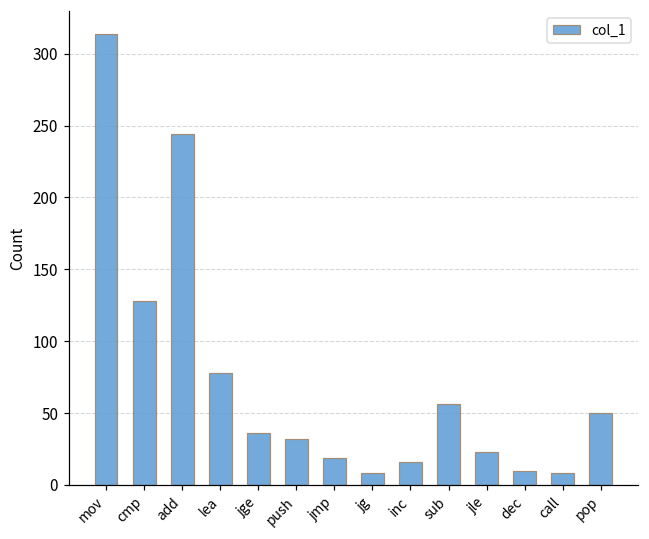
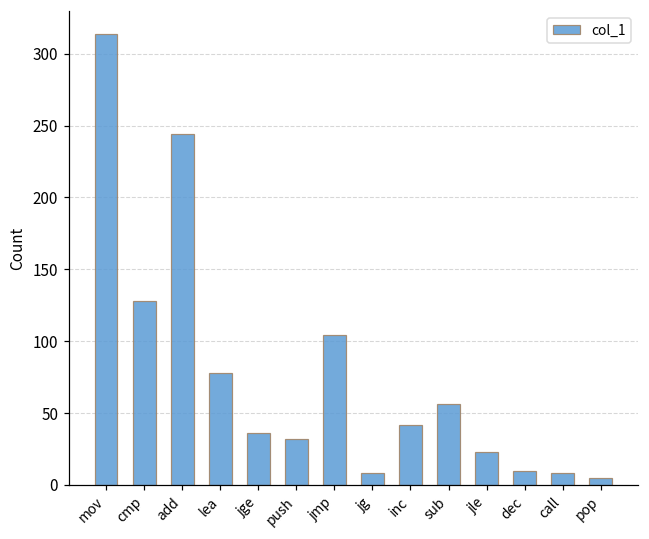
  {
    "mov": 314,
    "cmp": 128,
    "add": 244,
    "lea": 78,
    "jge": 36,
    "push": 32,
-   "jmp": 19,
+   "jmp": 104,
    "jg": 8,
-   "inc": 16,
+   "inc": 42,
    "sub": 56,
    "jle": 23,
    "dec": 10,
    "call": 8,
-   "pop": 50
+   "pop": 5
  }
